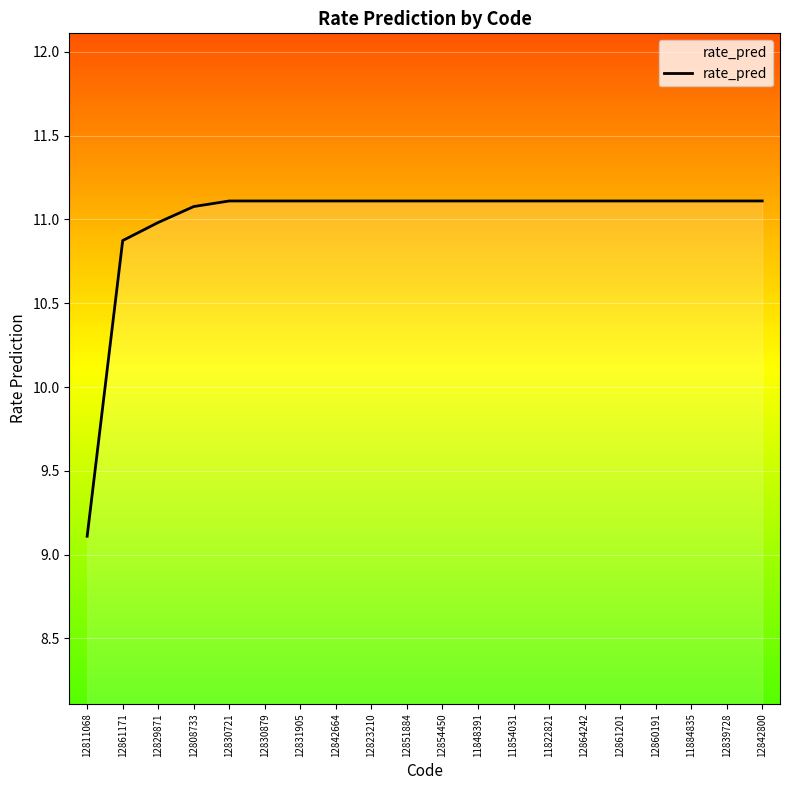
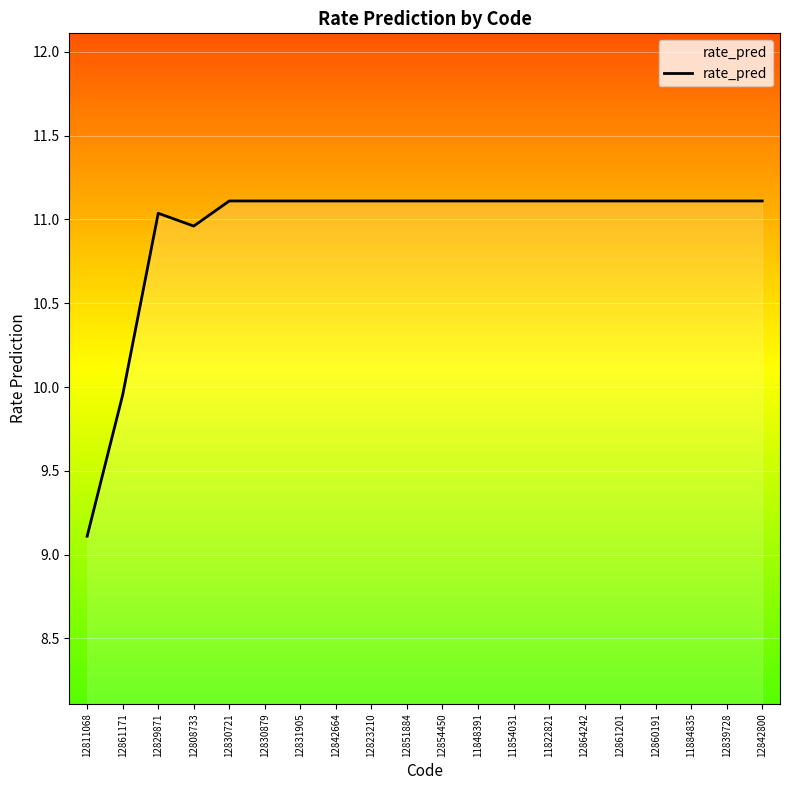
  {
    "12811068": 9.11,
-   "12861171": 10.87,
-   "12829871": 10.98,
-   "12808733": 11.08,
+   "12861171": 9.95,
+   "12829871": 11.04,
+   "12808733": 10.96,
    "12830721": 11.11,
    "12830879": 11.11,
    "12831905": 11.11,
    "12842664": 11.11,
    "12823210": 11.11,
    "12851884": 11.11,
    "12854450": 11.11,
    "11848391": 11.11,
    "11854031": 11.11,
    "11822821": 11.11,
    "12864242": 11.11,
    "12861201": 11.11,
    "12860191": 11.11,
    "11884835": 11.11,
    "12839728": 11.11,
    "12842800": 11.11
  }
